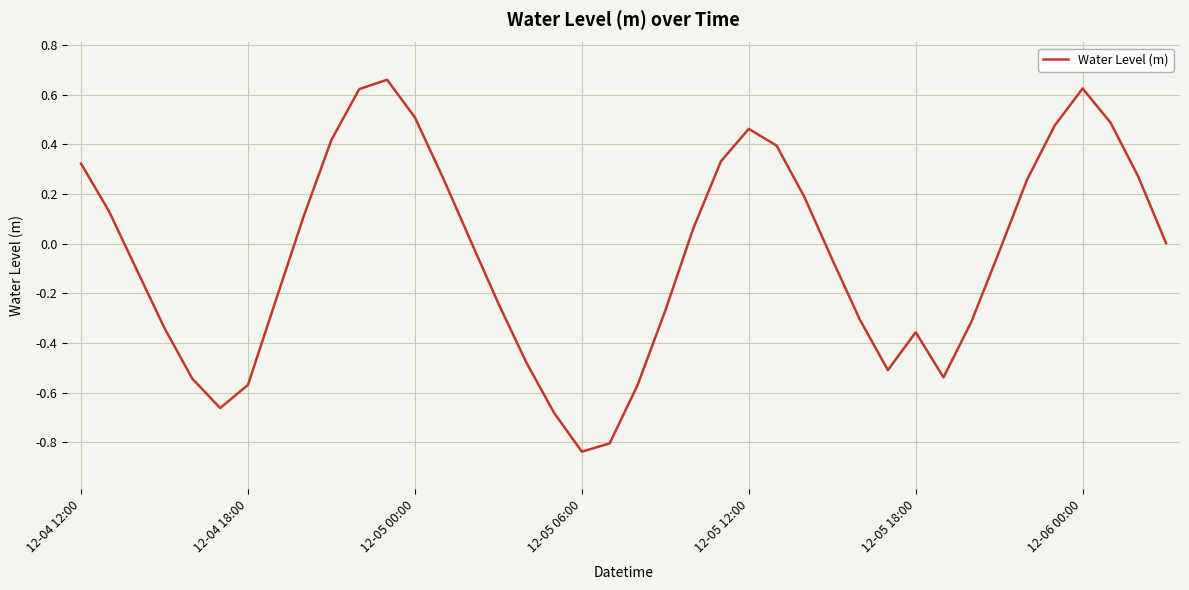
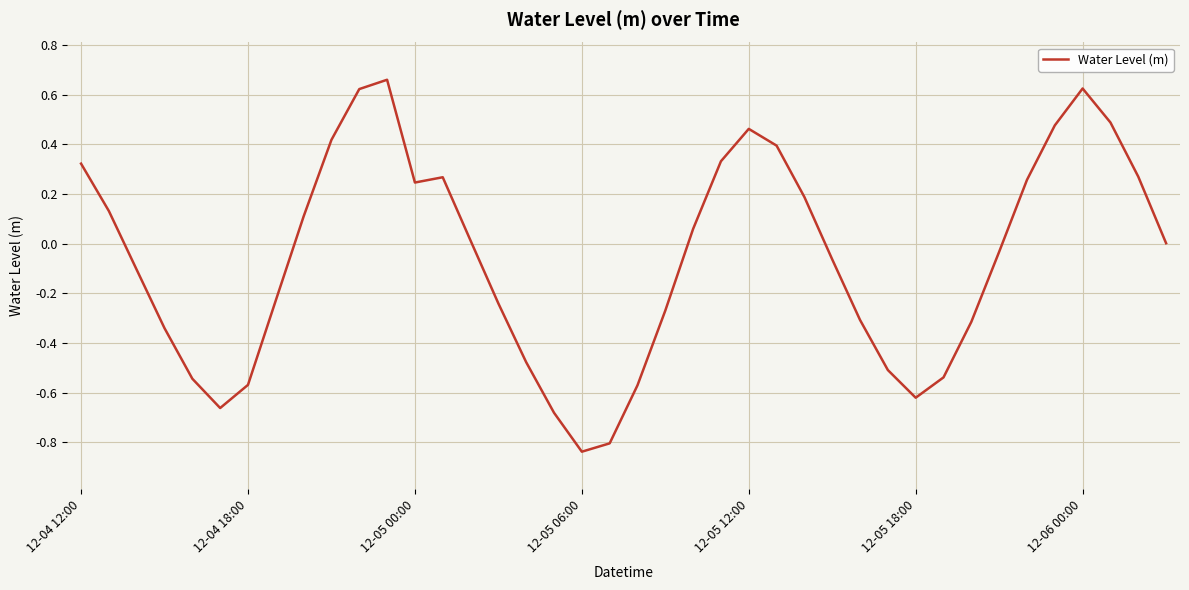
  {
    "12-04 12:00": 0.32,
    "12-04 18:00": -0.57,
-   "12-05 00:00": 0.51,
+   "12-05 00:00": 0.25,
    "12-05 06:00": -0.84,
    "12-05 12:00": 0.46,
-   "12-05 18:00": -0.36,
+   "12-05 18:00": -0.62,
    "12-06 00:00": 0.62
  }
